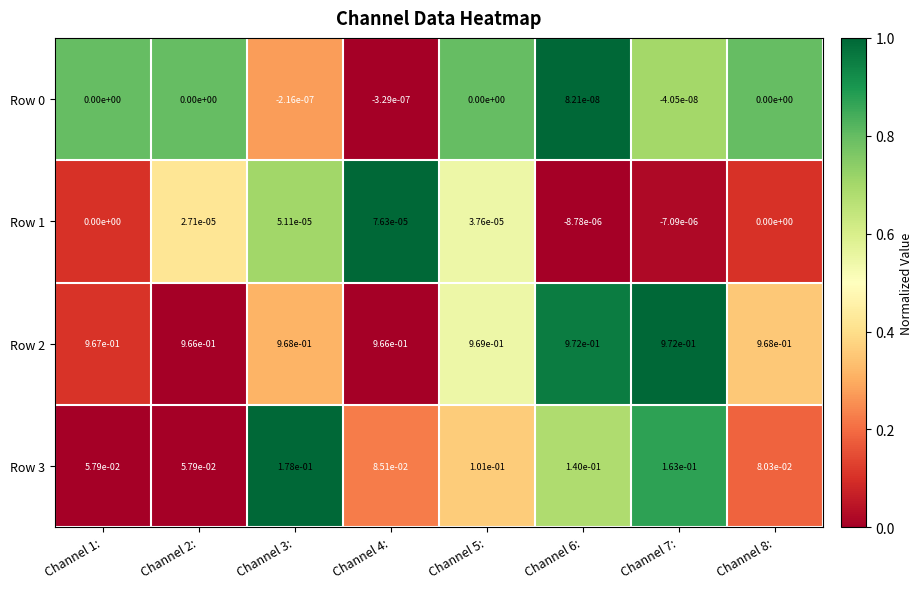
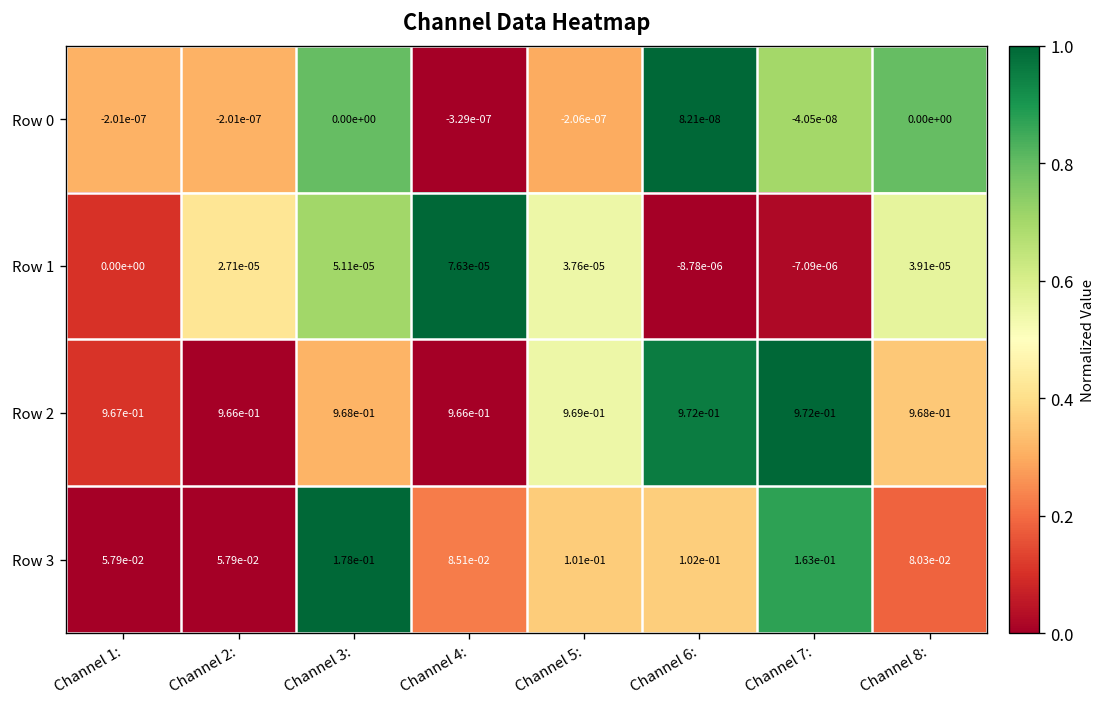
  {
    "Row 0": {
-     "Channel 1:": "0.00e+00",
-     "Channel 2:": "0.00e+00",
-     "Channel 3:": "-2.16e-07",
+     "Channel 1:": "-2.01e-07",
+     "Channel 2:": "-2.01e-07",
+     "Channel 3:": "0.00e+00",
      "Channel 4:": "-3.29e-07",
-     "Channel 5:": "0.00e+00",
+     "Channel 5:": "-2.06e-07",
      "Channel 6:": "8.21e-08",
      "Channel 7:": "-4.05e-08",
      "Channel 8:": "0.00e+00"
    },
    "Row 1": {
      "Channel 1:": "0.00e+00",
      "Channel 2:": "2.71e-05",
      "Channel 3:": "5.11e-05",
      "Channel 4:": "7.63e-05",
      "Channel 5:": "3.76e-05",
      "Channel 6:": "-8.78e-06",
      "Channel 7:": "-7.09e-06",
-     "Channel 8:": "0.00e+00"
+     "Channel 8:": "3.91e-05"
    },
    "Row 2": {
      "Channel 1:": "9.67e-01",
      "Channel 2:": "9.66e-01",
      "Channel 3:": "9.68e-01",
      "Channel 4:": "9.66e-01",
      "Channel 5:": "9.69e-01",
      "Channel 6:": "9.72e-01",
      "Channel 7:": "9.72e-01",
      "Channel 8:": "9.68e-01"
    },
    "Row 3": {
      "Channel 1:": "5.79e-02",
      "Channel 2:": "5.79e-02",
      "Channel 3:": "1.78e-01",
      "Channel 4:": "8.51e-02",
      "Channel 5:": "1.01e-01",
-     "Channel 6:": "1.40e-01",
+     "Channel 6:": "1.02e-01",
      "Channel 7:": "1.63e-01",
      "Channel 8:": "8.03e-02"
    }
  }
